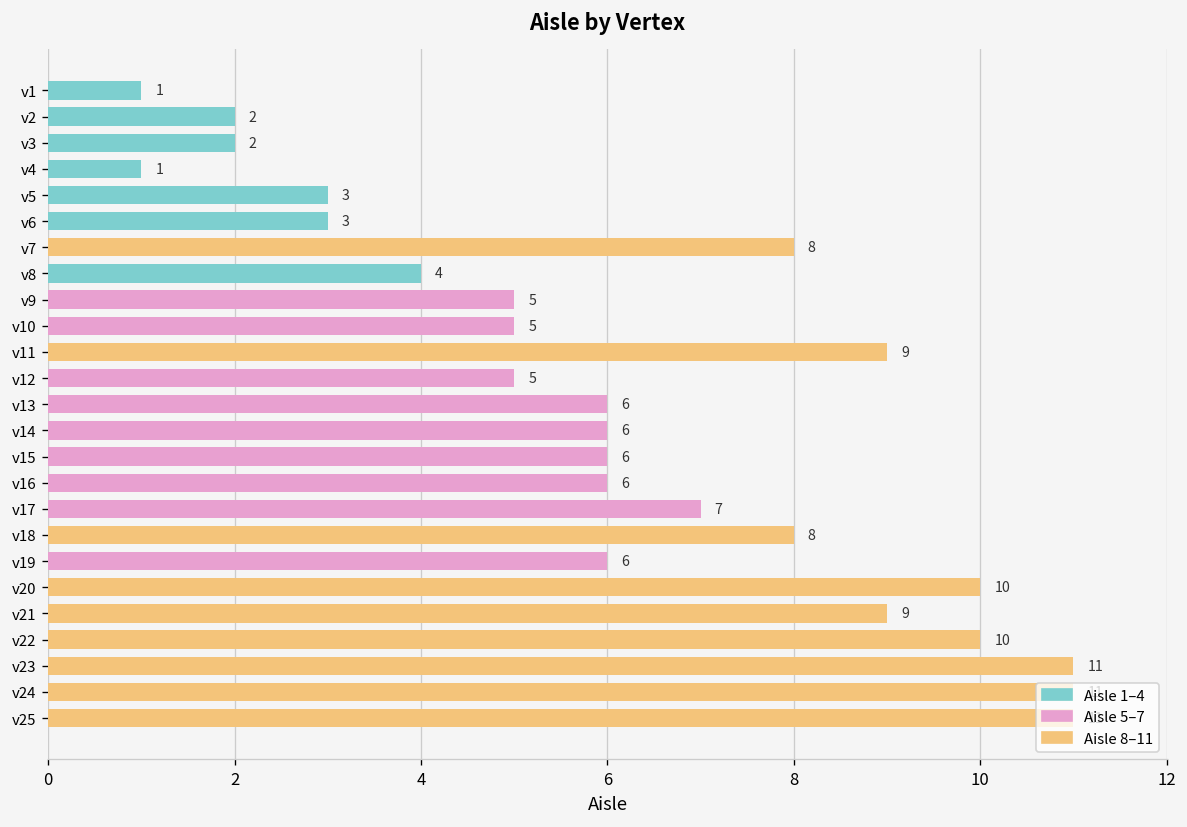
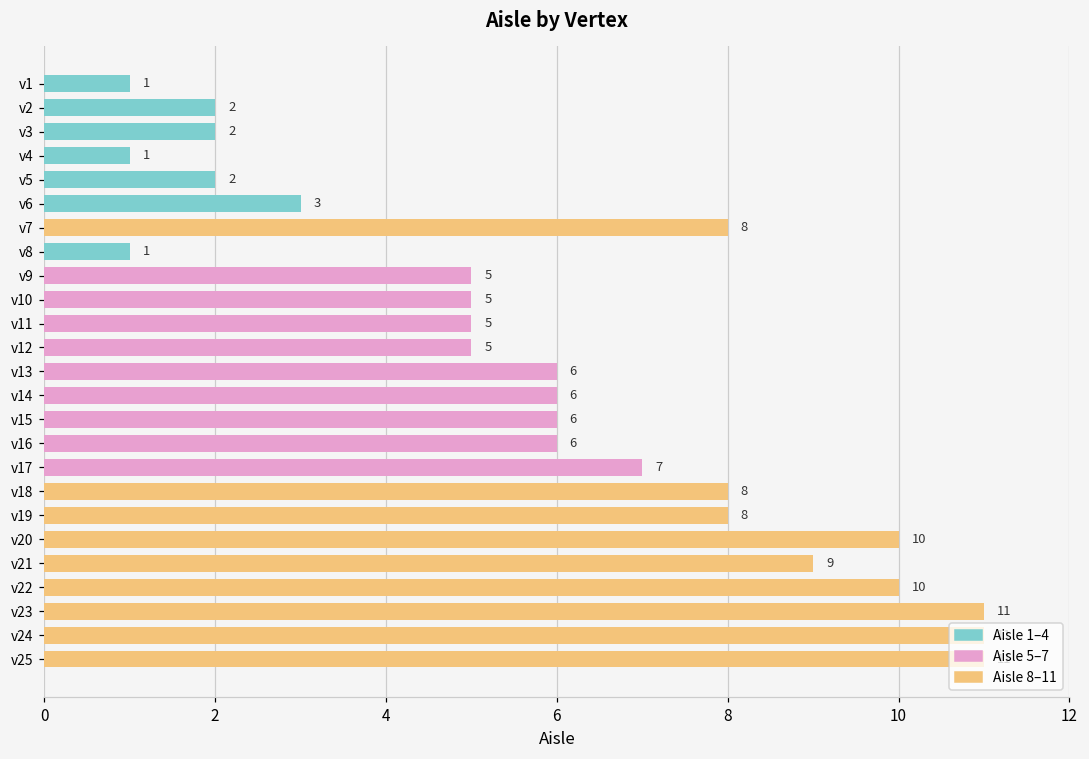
  {
    "v1": 1,
    "v2": 2,
    "v3": 2,
    "v4": 1,
-   "v5": 3,
+   "v5": 2,
    "v6": 3,
    "v7": 8,
-   "v8": 4,
+   "v8": 1,
    "v9": 5,
    "v10": 5,
-   "v11": 9,
+   "v11": 5,
    "v12": 5,
    "v13": 6,
    "v14": 6,
    "v15": 6,
    "v16": 6,
    "v17": 7,
    "v18": 8,
-   "v19": 6,
+   "v19": 8,
    "v20": 10,
    "v21": 9,
    "v22": 10,
    "v23": 11
  }
